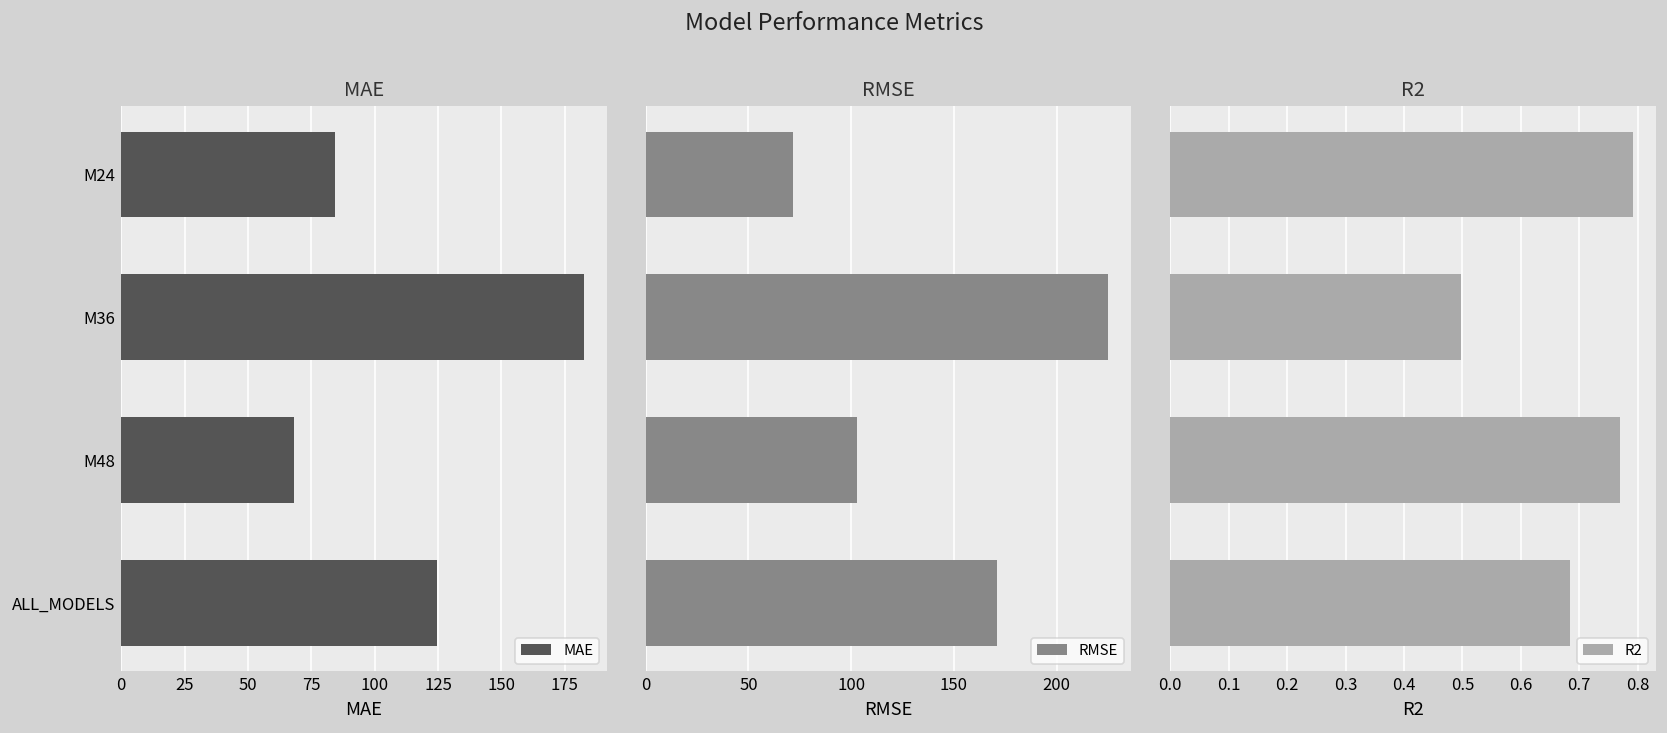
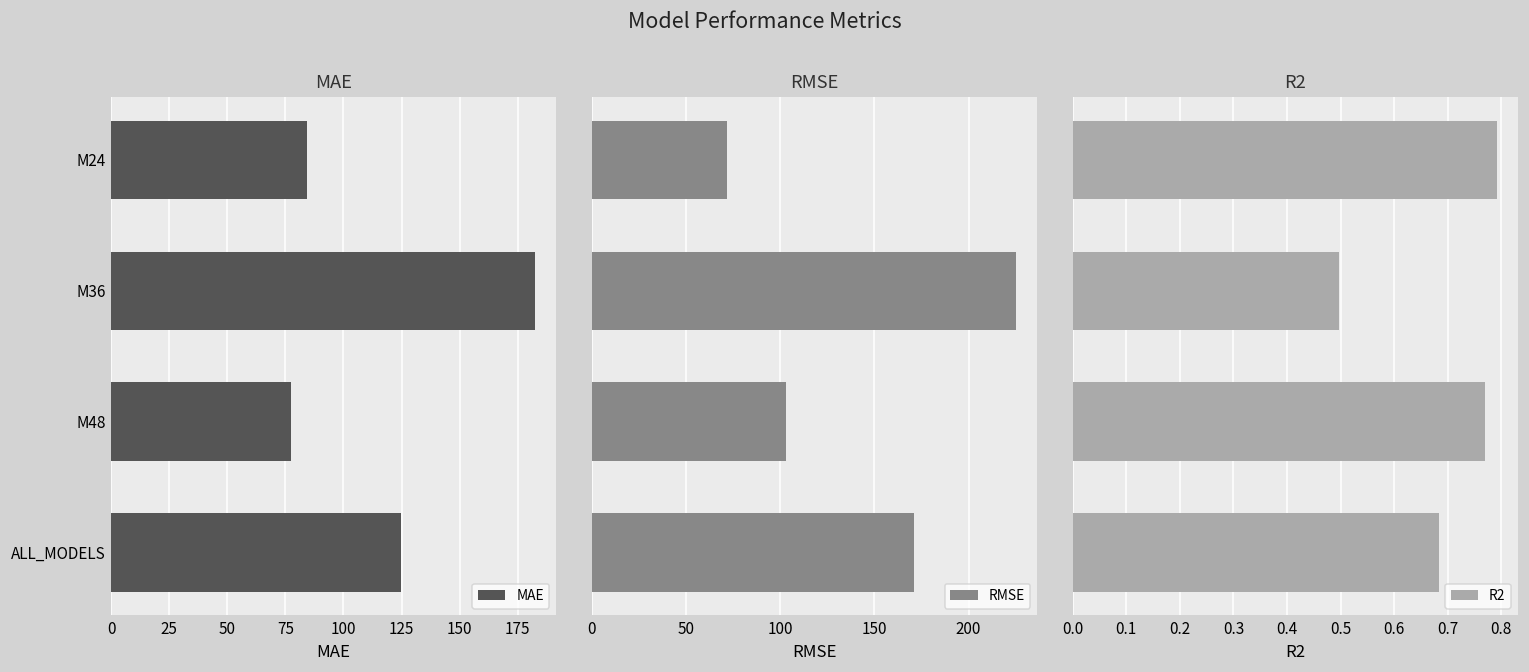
  {
    "MAE": {
      "M24": 84,
      "M36": 182,
-     "M48": 68,
+     "M48": 77,
      "ALL_MODELS": 125
    }
  }
